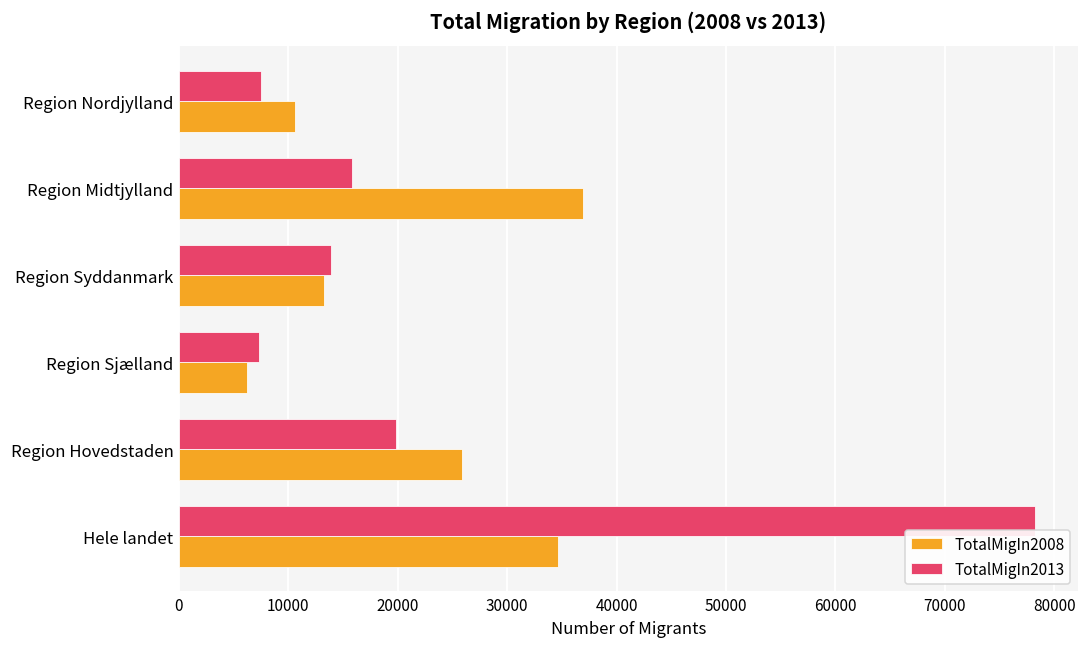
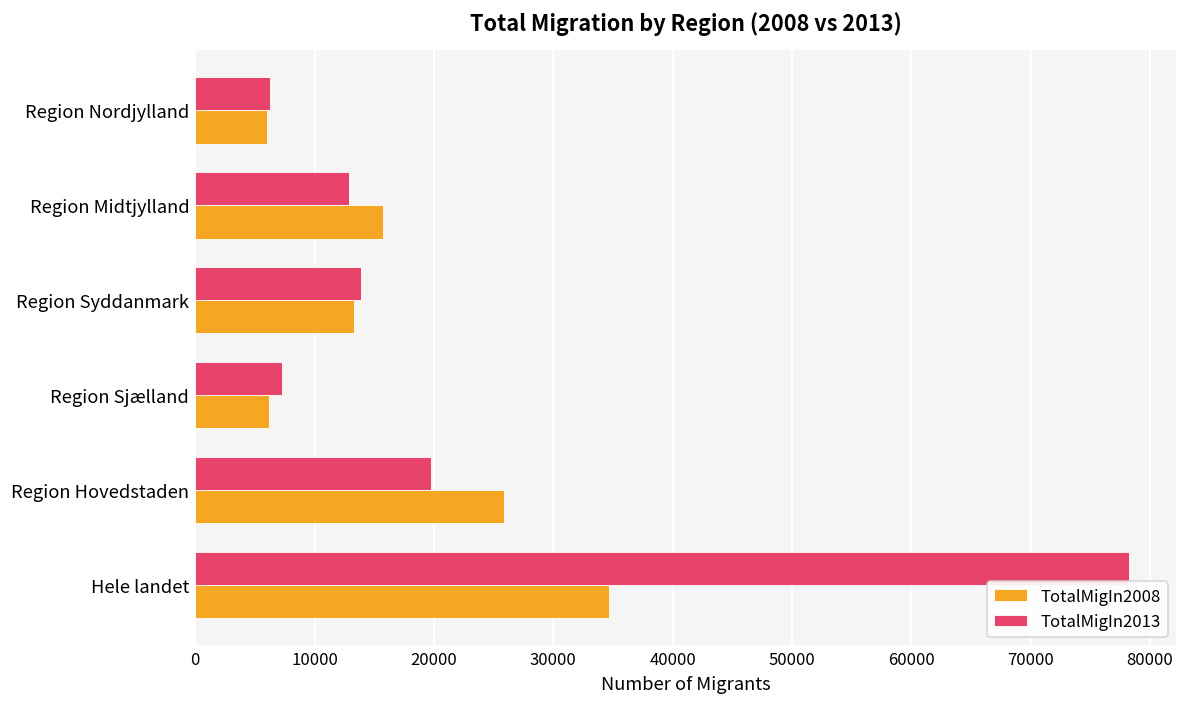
  {
    "TotalMigIn2008": {
-     "Region Nordjylland": 11000,
-     "Region Midtjylland": 37000,
+     "Region Nordjylland": 6000,
+     "Region Midtjylland": 16000,
      "Region Syddanmark": 13000,
      "Region Sjælland": 6000,
      "Region Hovedstaden": 26000,
      "Hele landet": 35000
    },
    "TotalMigIn2013": {
-     "Region Nordjylland": 7000,
-     "Region Midtjylland": 16000,
+     "Region Nordjylland": 6000,
+     "Region Midtjylland": 13000,
      "Region Syddanmark": 14000,
      "Region Sjælland": 7000,
      "Region Hovedstaden": 20000,
      "Hele landet": 78000
    }
  }
